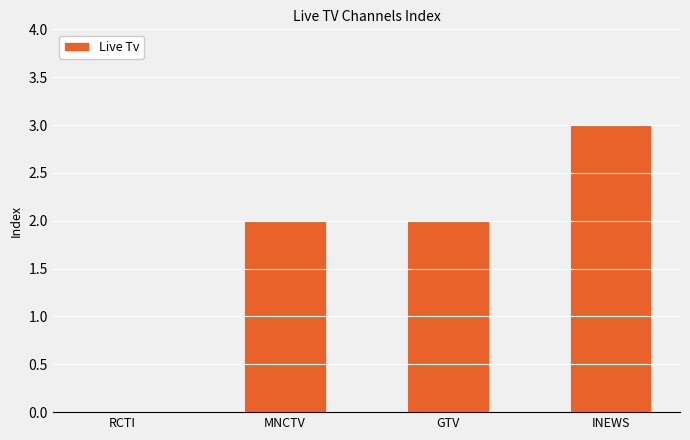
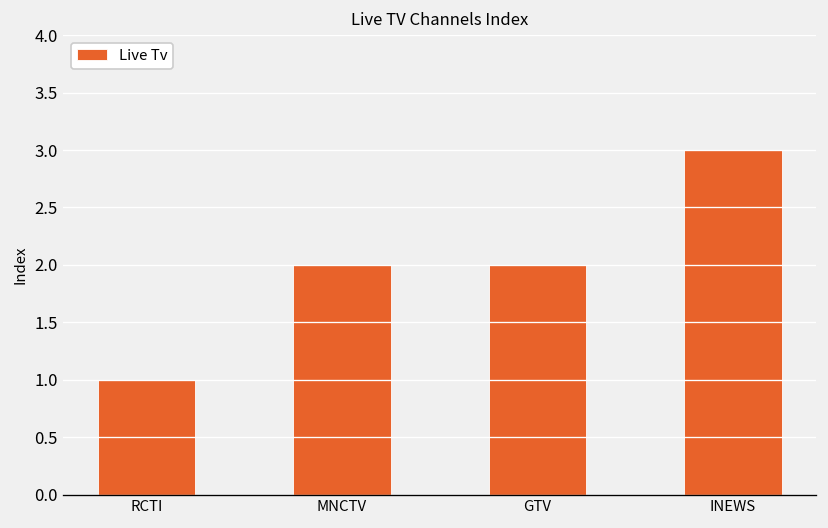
  {
-   "RCTI": 0,
+   "RCTI": 1,
    "MNCTV": 2,
    "GTV": 2,
    "INEWS": 3
  }
